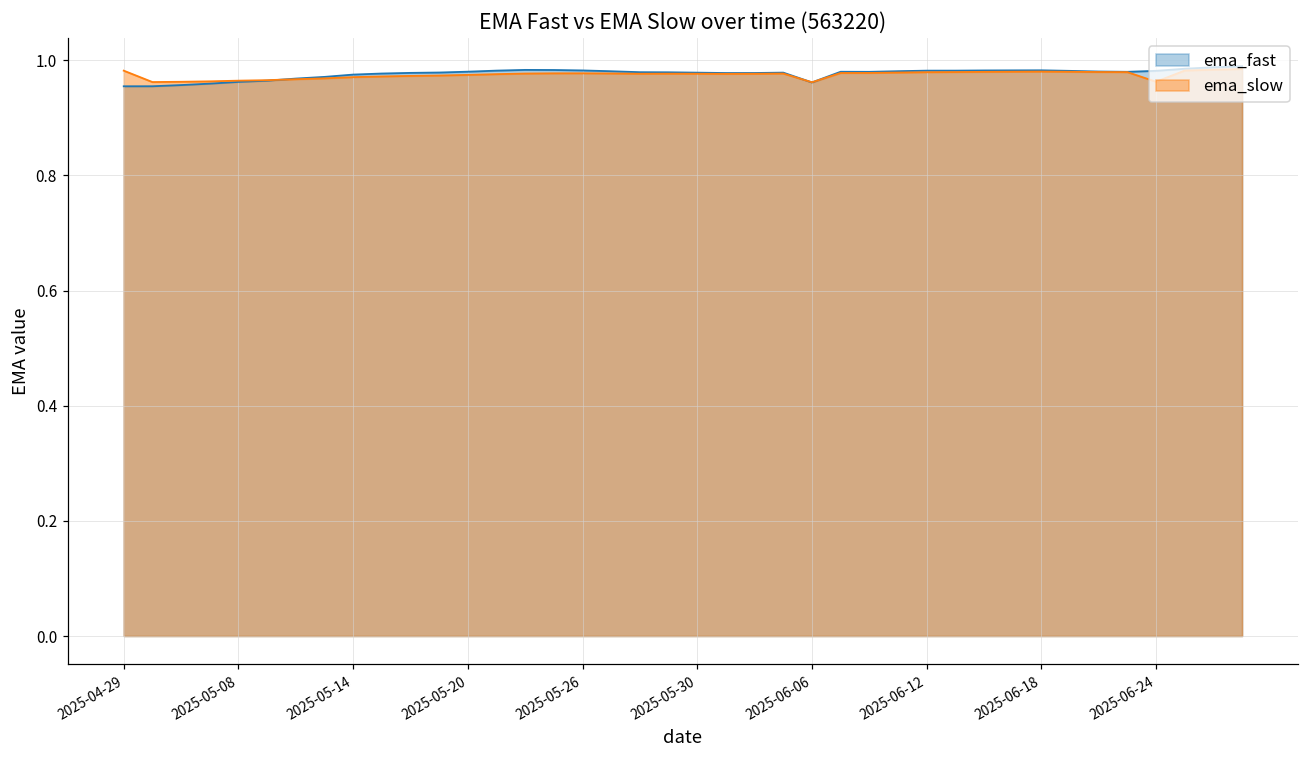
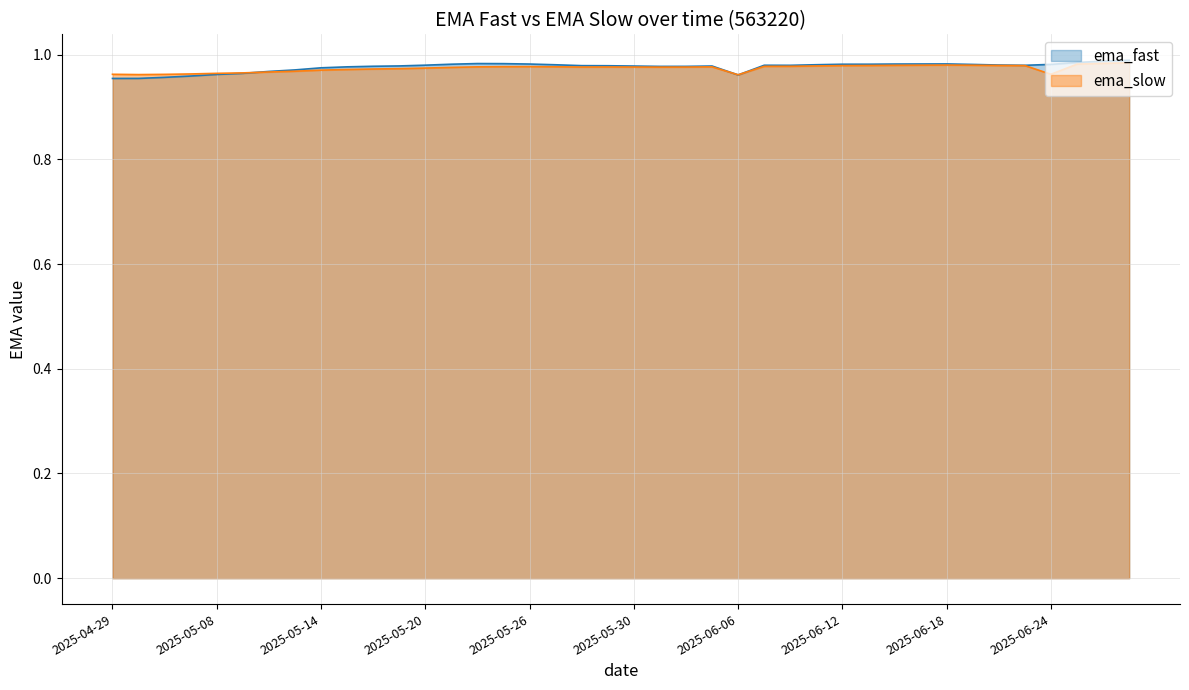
  {
    "ema_fast": {
      "2025-04-29": 0.95,
      "2025-05-20": 0.98,
      "2025-05-26": 0.98
    },
    "ema_slow": {
-     "2025-04-29": 0.98,
+     "2025-04-29": 0.96,
      "2025-05-20": 0.97,
      "2025-05-26": 0.98
    }
  }
